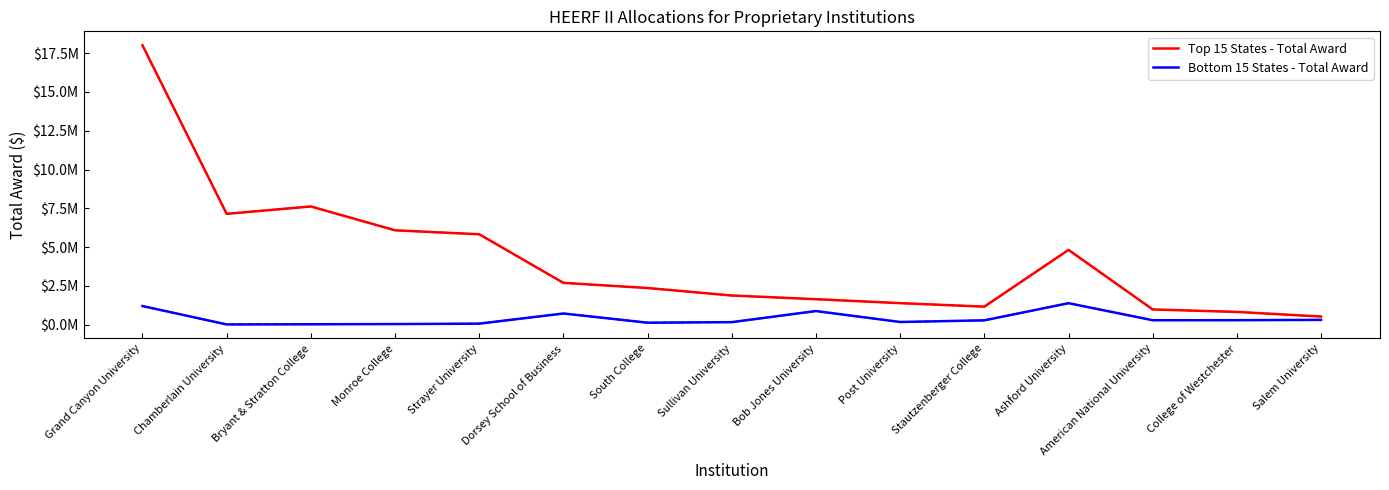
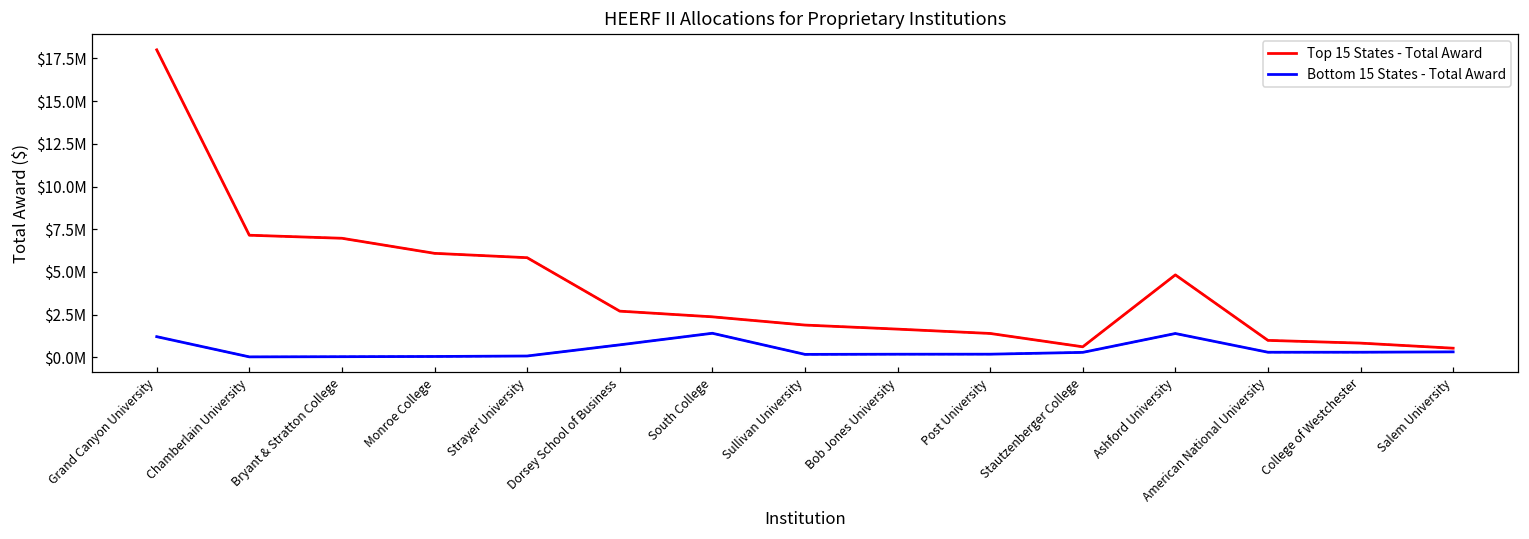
  {
    "Top 15 States - Total Award": {
      "Grand Canyon University": "$18000000",
      "Chamberlain University": "$7100000",
-     "Bryant & Stratton College": "$7600000",
+     "Bryant & Stratton College": "$7000000",
      "Monroe College": "$6100000",
      "Strayer University": "$5800000",
      "Dorsey School of Business": "$2700000",
      "South College": "$2400000",
      "Sullivan University": "$1900000",
      "Bob Jones University": "$1600000",
      "Post University": "$1400000",
-     "Stautzenberger College": "$1200000",
+     "Stautzenberger College": "$600000",
      "Ashford University": "$4800000",
      "American National University": "$1000000",
      "College of Westchester": "$800000",
      "Salem University": "$500000"
    },
    "Bottom 15 States - Total Award": {
      "Grand Canyon University": "$1200000",
      "Chamberlain University": "$0",
      "Bryant & Stratton College": "$0",
      "Monroe College": "$0",
      "Strayer University": "$100000",
      "Dorsey School of Business": "$700000",
-     "South College": "$100000",
+     "South College": "$1400000",
      "Sullivan University": "$200000",
-     "Bob Jones University": "$900000",
+     "Bob Jones University": "$200000",
      "Post University": "$200000",
      "Stautzenberger College": "$300000",
      "Ashford University": "$1400000",
      "American National University": "$300000",
      "College of Westchester": "$300000",
      "Salem University": "$300000"
    }
  }
